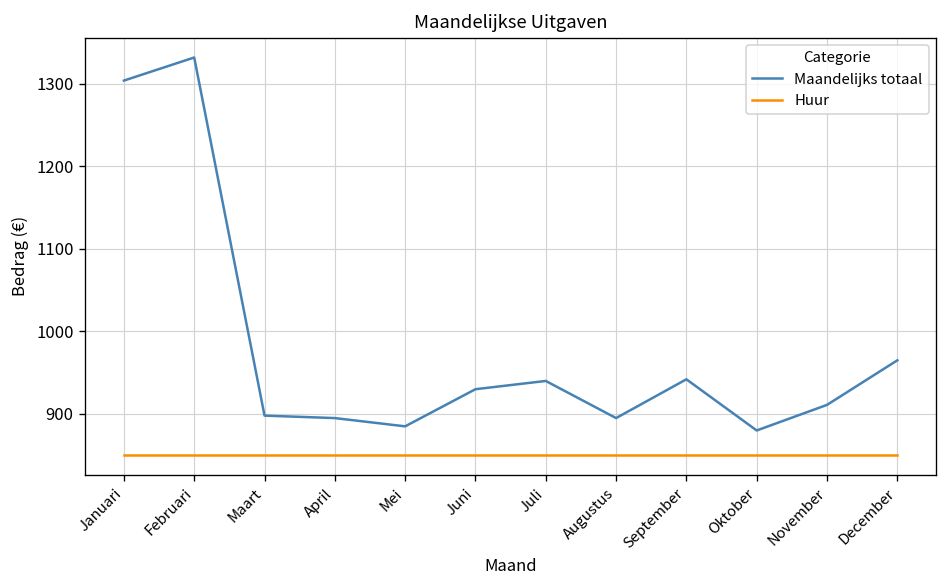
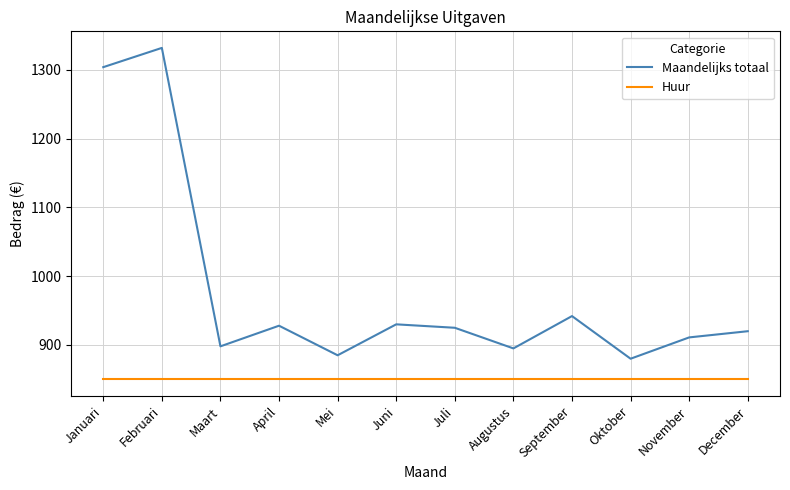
  {
    "Maandelijks totaal": {
      "Januari": 1300,
      "Februari": 1330,
      "Maart": 900,
-     "April": 900,
+     "April": 930,
      "Mei": 890,
      "Juni": 930,
-     "Juli": 940,
+     "Juli": 930,
      "Augustus": 900,
      "September": 940,
      "Oktober": 880,
      "November": 910,
-     "December": 970
+     "December": 920
    },
    "Huur": {
      "Januari": 850,
      "Februari": 850,
      "Maart": 850,
      "April": 850,
      "Mei": 850,
      "Juni": 850,
      "Juli": 850,
      "Augustus": 850,
      "September": 850,
      "Oktober": 850,
      "November": 850,
      "December": 850
    }
  }
